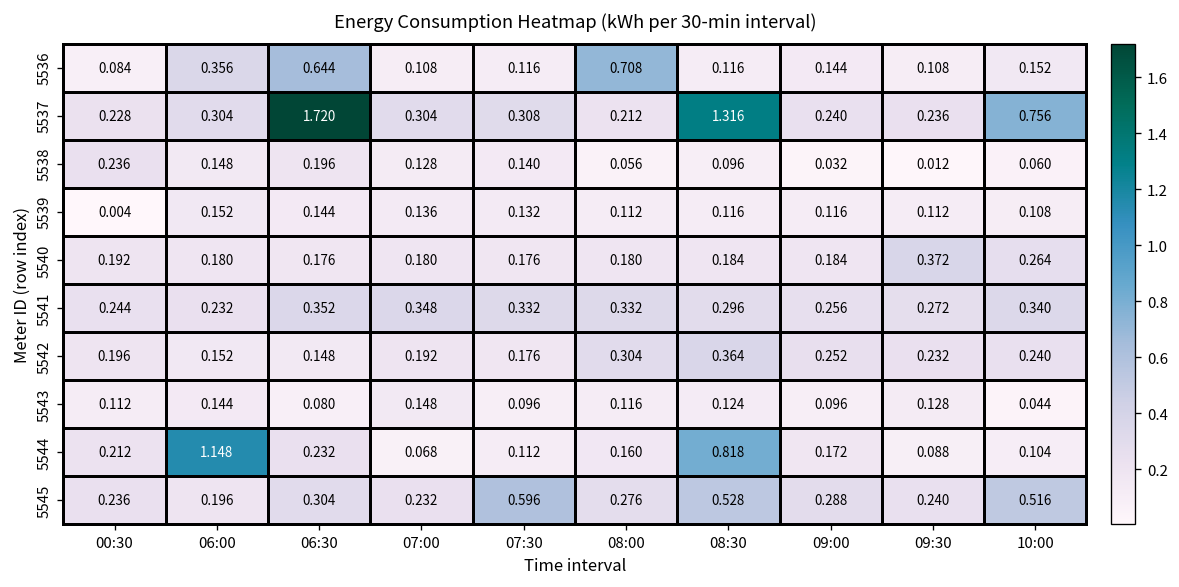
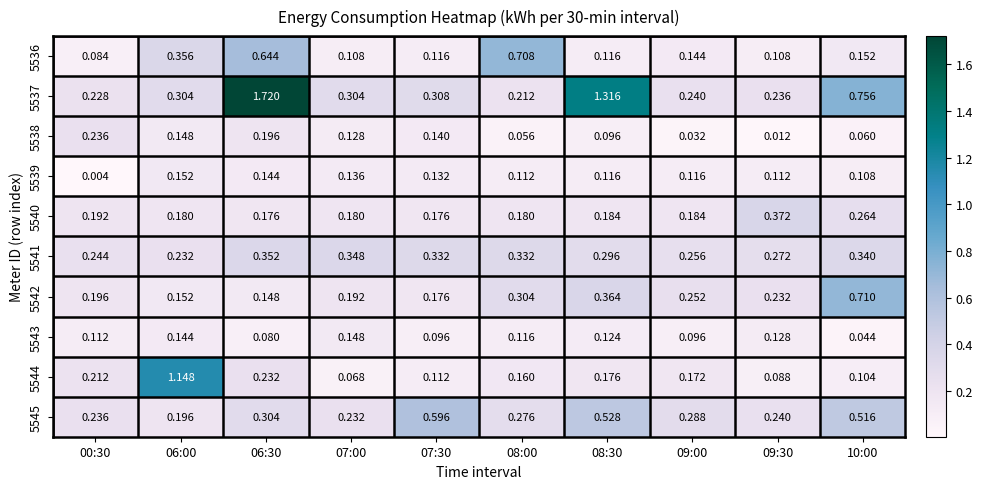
  {
    "5536": {
      "00:30": 0.084,
      "06:00": 0.356,
      "06:30": 0.644,
      "07:00": 0.108,
      "07:30": 0.116,
      "08:00": 0.708,
      "08:30": 0.116,
      "09:00": 0.144,
      "09:30": 0.108,
      "10:00": 0.152
    },
    "5537": {
      "00:30": 0.228,
      "06:00": 0.304,
      "06:30": 1.720,
      "07:00": 0.304,
      "07:30": 0.308,
      "08:00": 0.212,
      "08:30": 1.316,
      "09:00": 0.240,
      "09:30": 0.236,
      "10:00": 0.756
    },
    "5538": {
      "00:30": 0.236,
      "06:00": 0.148,
      "06:30": 0.196,
      "07:00": 0.128,
      "07:30": 0.140,
      "08:00": 0.056,
      "08:30": 0.096,
      "09:00": 0.032,
      "09:30": 0.012,
      "10:00": 0.060
    },
    "5539": {
      "00:30": 0.004,
      "06:00": 0.152,
      "06:30": 0.144,
      "07:00": 0.136,
      "07:30": 0.132,
      "08:00": 0.112,
      "08:30": 0.116,
      "09:00": 0.116,
      "09:30": 0.112,
      "10:00": 0.108
    },
    "5540": {
      "00:30": 0.192,
      "06:00": 0.180,
      "06:30": 0.176,
      "07:00": 0.180,
      "07:30": 0.176,
      "08:00": 0.180,
      "08:30": 0.184,
      "09:00": 0.184,
      "09:30": 0.372,
      "10:00": 0.264
    },
    "5541": {
      "00:30": 0.244,
      "06:00": 0.232,
      "06:30": 0.352,
      "07:00": 0.348,
      "07:30": 0.332,
      "08:00": 0.332,
      "08:30": 0.296,
      "09:00": 0.256,
      "09:30": 0.272,
      "10:00": 0.340
    },
    "5542": {
      "00:30": 0.196,
      "06:00": 0.152,
      "06:30": 0.148,
      "07:00": 0.192,
      "07:30": 0.176,
      "08:00": 0.304,
      "08:30": 0.364,
      "09:00": 0.252,
      "09:30": 0.232,
-     "10:00": 0.240
+     "10:00": 0.710
    },
    "5543": {
      "00:30": 0.112,
      "06:00": 0.144,
      "06:30": 0.080,
      "07:00": 0.148,
      "07:30": 0.096,
      "08:00": 0.116,
      "08:30": 0.124,
      "09:00": 0.096,
      "09:30": 0.128,
      "10:00": 0.044
    },
    "5544": {
      "00:30": 0.212,
      "06:00": 1.148,
      "06:30": 0.232,
      "07:00": 0.068,
      "07:30": 0.112,
      "08:00": 0.160,
-     "08:30": 0.818,
+     "08:30": 0.176,
      "09:00": 0.172,
      "09:30": 0.088,
      "10:00": 0.104
    },
    "5545": {
      "00:30": 0.236,
      "06:00": 0.196,
      "06:30": 0.304,
      "07:00": 0.232,
      "07:30": 0.596,
      "08:00": 0.276,
      "08:30": 0.528,
      "09:00": 0.288,
      "09:30": 0.240,
      "10:00": 0.516
    }
  }
